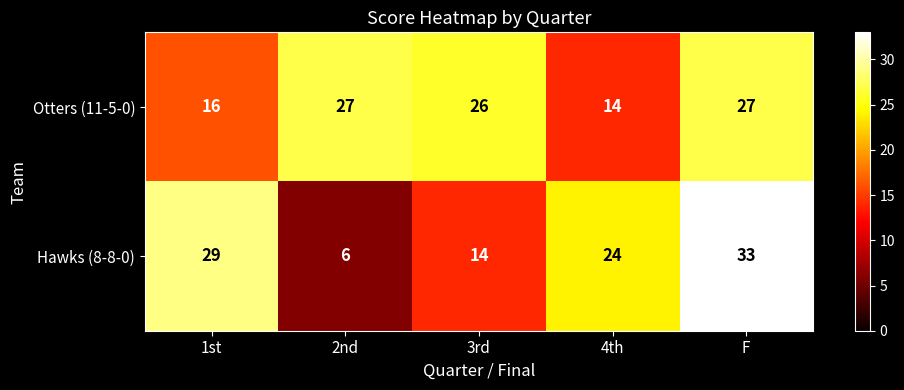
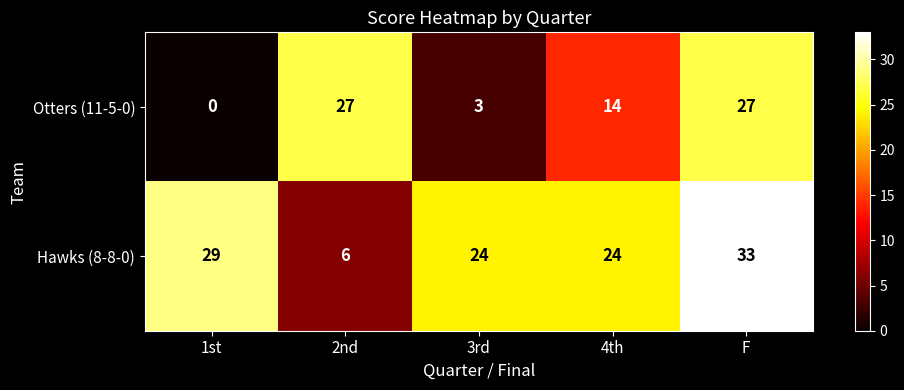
  {
    "Otters (11-5-0)": {
-     "1st": 16,
+     "1st": 0,
      "2nd": 27,
-     "3rd": 26,
+     "3rd": 3,
      "4th": 14,
      "F": 27
    },
    "Hawks (8-8-0)": {
      "1st": 29,
      "2nd": 6,
-     "3rd": 14,
+     "3rd": 24,
      "4th": 24,
      "F": 33
    }
  }
